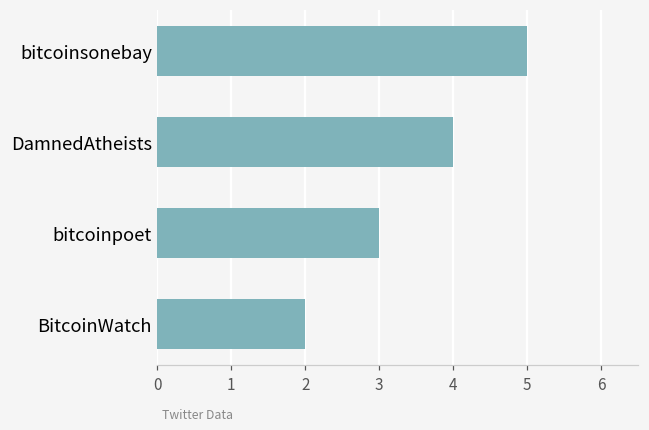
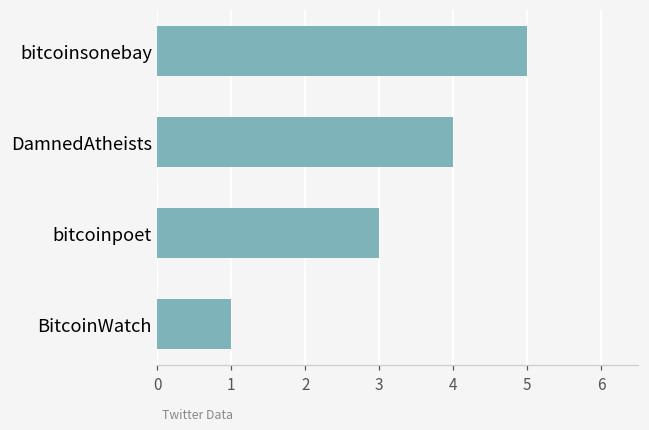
  {
    "bitcoinsonebay": 5,
    "DamnedAtheists": 4,
    "bitcoinpoet": 3,
-   "BitcoinWatch": 2
+   "BitcoinWatch": 1
  }
